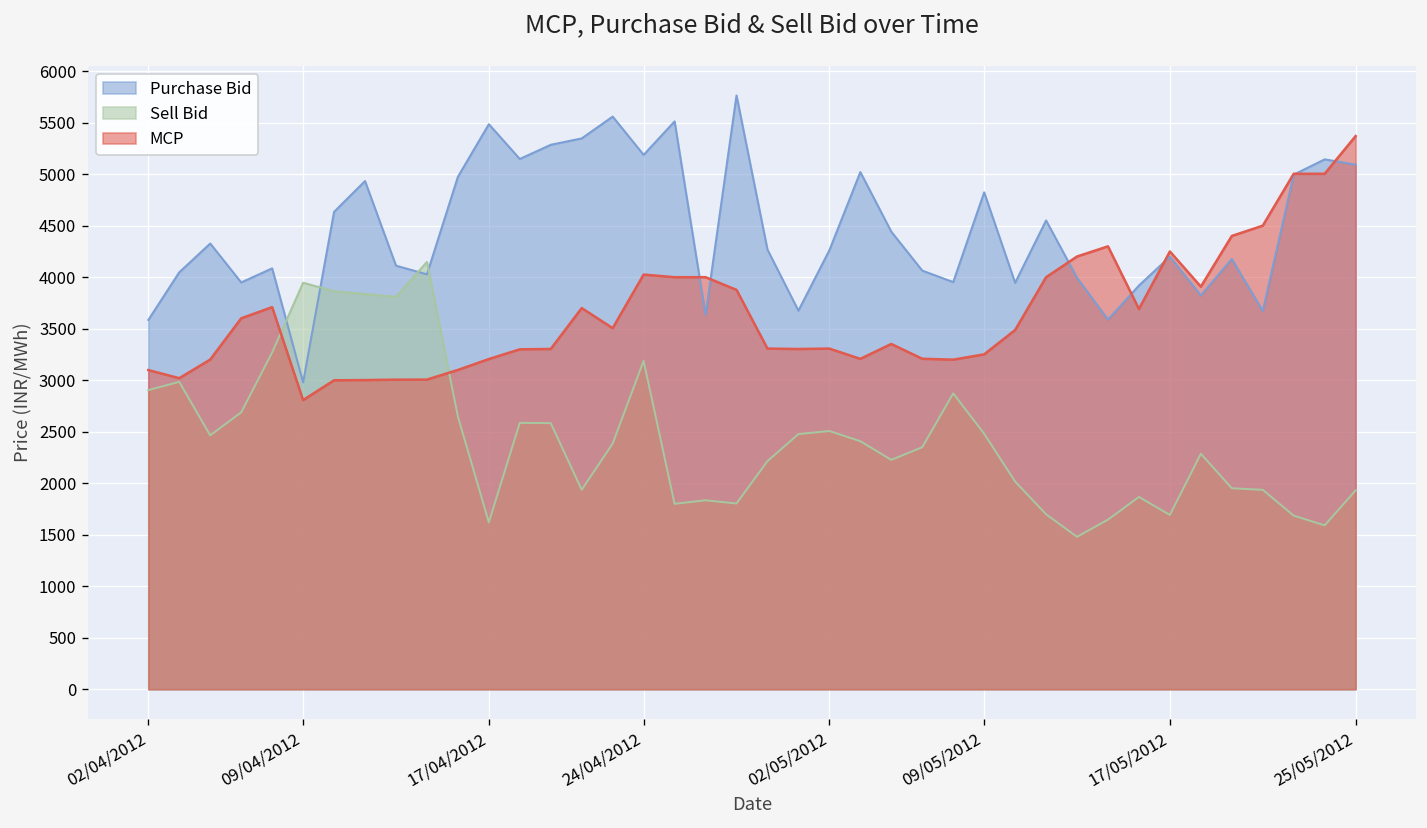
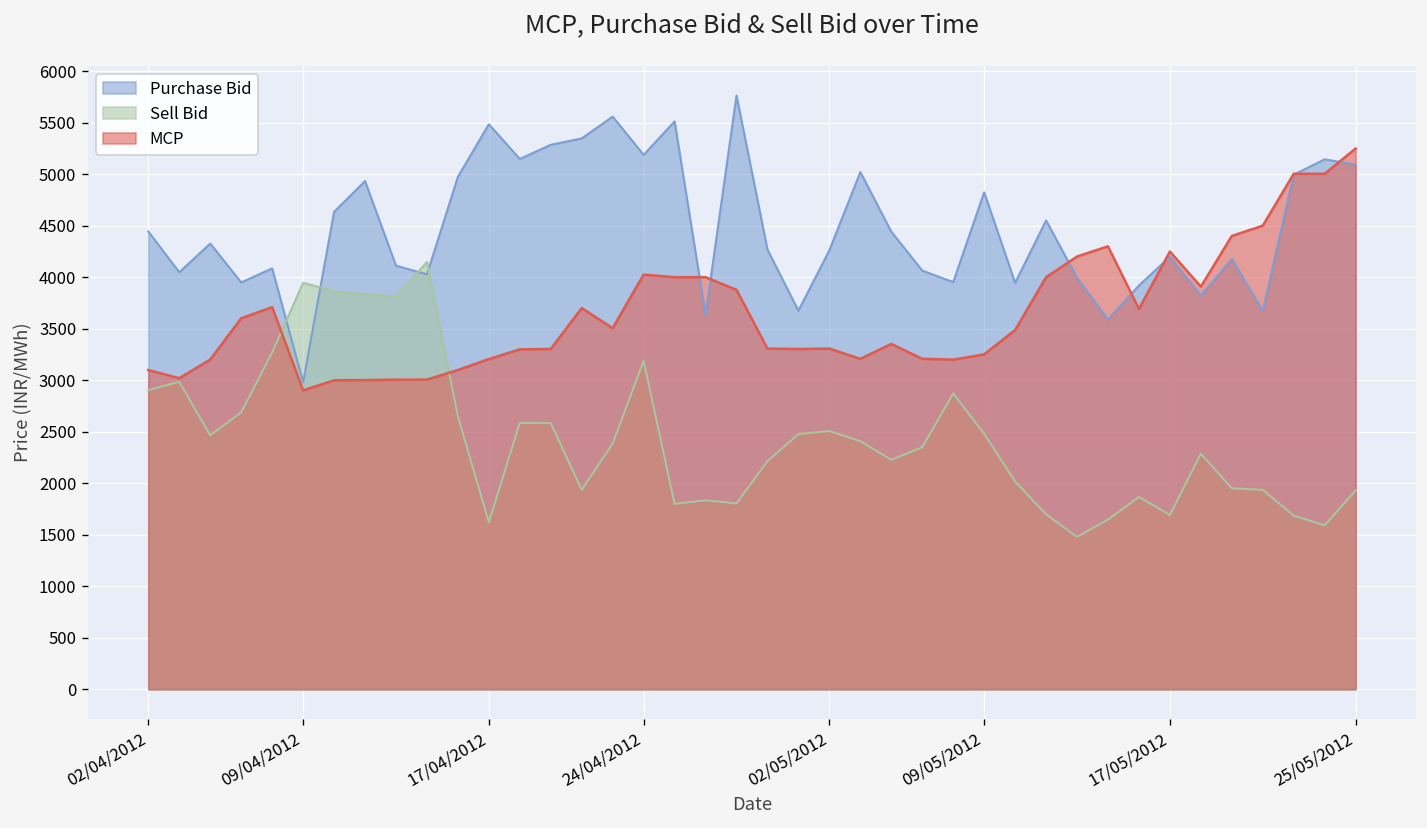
  {
    "Purchase Bid": {
-     "02/04/2012": 3600,
+     "02/04/2012": 4400,
      "09/04/2012": 3000,
      "17/04/2012": 5500,
      "24/04/2012": 5200,
      "02/05/2012": 4300,
      "09/05/2012": 4800,
      "17/05/2012": 4200,
      "25/05/2012": 5100
    },
    "Sell Bid": {
      "02/04/2012": 2900,
      "09/04/2012": 3900,
      "17/04/2012": 1600,
      "24/04/2012": 3200,
      "02/05/2012": 2500,
      "09/05/2012": 2500,
      "17/05/2012": 1700,
      "25/05/2012": 1900
    },
    "MCP": {
      "02/04/2012": 3100,
-     "09/04/2012": 2800,
+     "09/04/2012": 2900,
      "17/04/2012": 3200,
      "24/04/2012": 4000,
      "02/05/2012": 3300,
      "09/05/2012": 3300,
      "17/05/2012": 4300,
-     "25/05/2012": 5400
+     "25/05/2012": 5300
    }
  }
